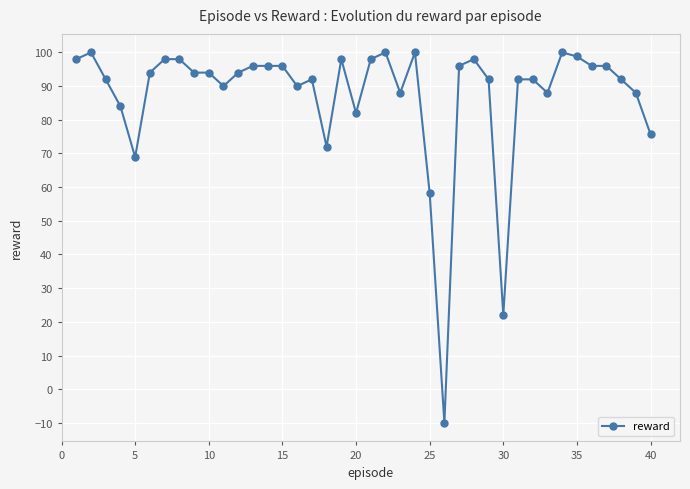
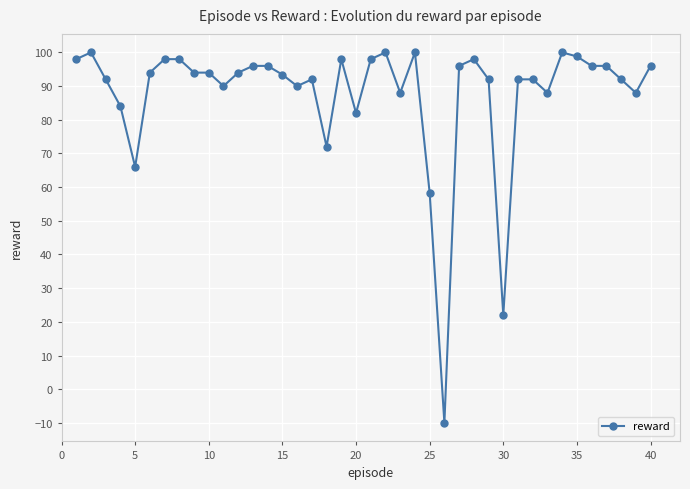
  {
-   "5": 69,
+   "5": 66,
    "10": 94,
-   "15": 96,
+   "15": 93,
    "20": 82,
    "25": 58,
    "30": 22,
    "35": 99,
-   "40": 76
+   "40": 96
  }
